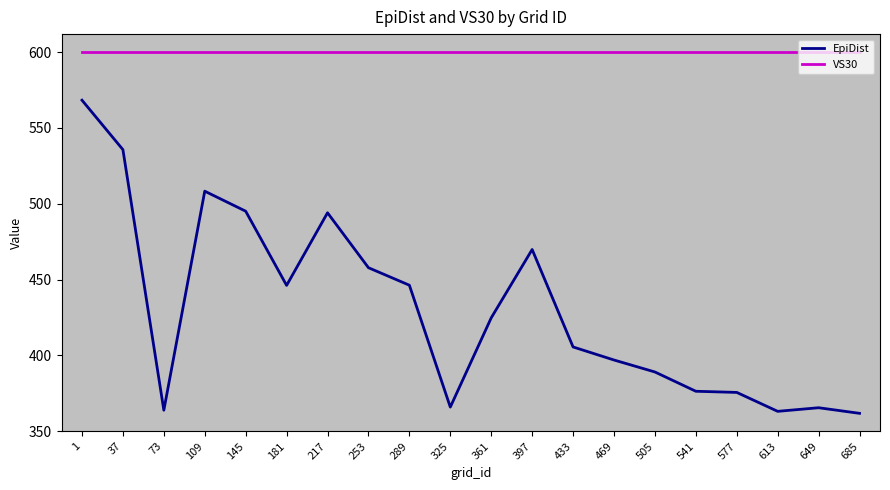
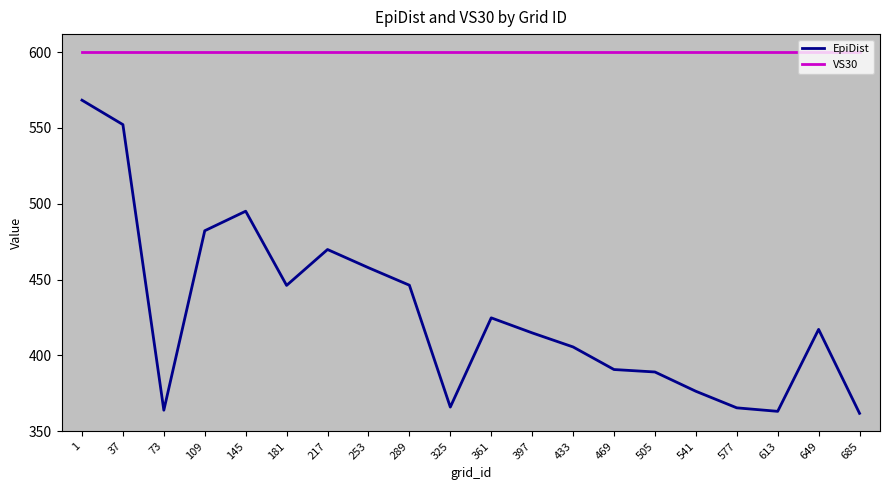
  {
    "EpiDist": {
      "1": 568,
-     "37": 536,
+     "37": 552,
      "73": 364,
-     "109": 508,
+     "109": 482,
      "145": 495,
      "181": 446,
-     "217": 494,
+     "217": 470,
      "253": 458,
      "289": 446,
      "325": 366,
      "361": 425,
-     "397": 470,
+     "397": 415,
      "433": 406,
-     "469": 397,
+     "469": 391,
      "505": 389,
      "541": 376,
-     "577": 376,
+     "577": 365,
      "613": 363,
-     "649": 365,
+     "649": 417,
      "685": 362
    },
    "VS30": {
      "1": 600,
      "37": 600,
      "73": 600,
      "109": 600,
      "145": 600,
      "181": 600,
      "217": 600,
      "253": 600,
      "289": 600,
      "325": 600,
      "361": 600,
      "397": 600,
      "433": 600,
      "469": 600,
      "505": 600,
      "541": 600,
      "577": 600,
      "613": 600
    }
  }
